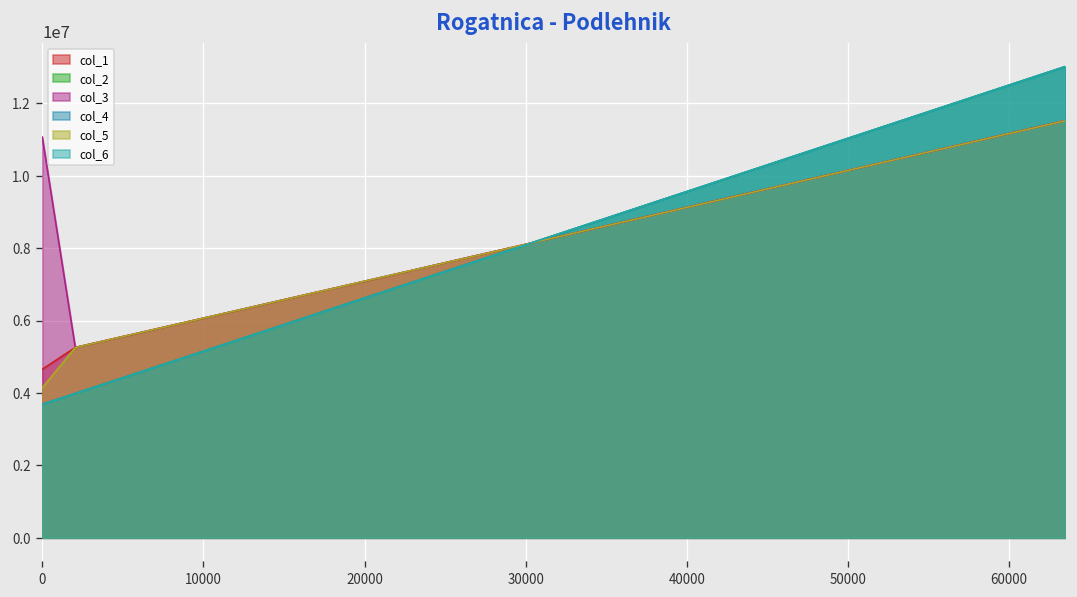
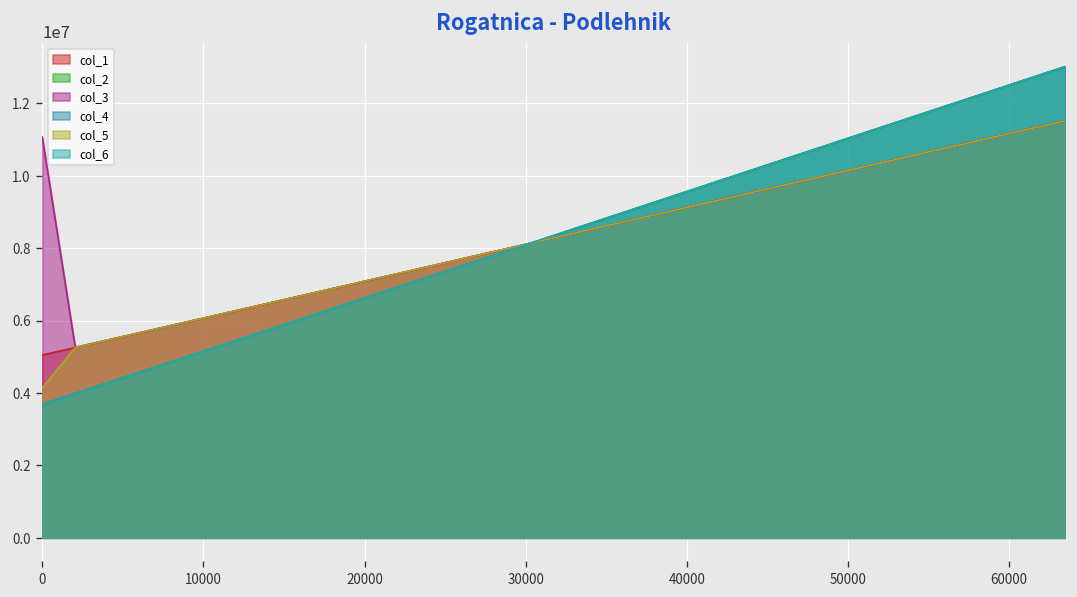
  {
    "col_1": {
-     "0": 4700000
+     "0": 5000000
    },
    "col_6": {
      "0": 3700000
    },
    "col_3": {
      "0": 11100000
    },
    "col_5": {
      "0": 4100000
    }
  }
